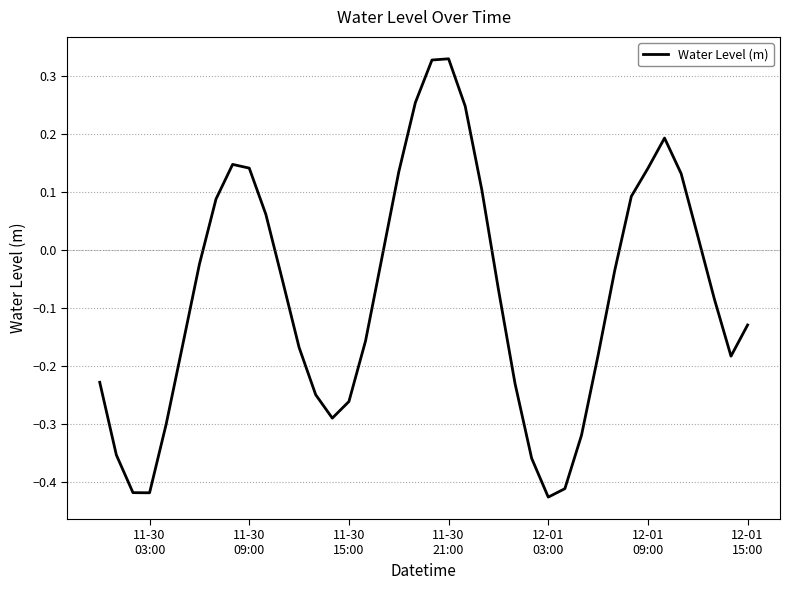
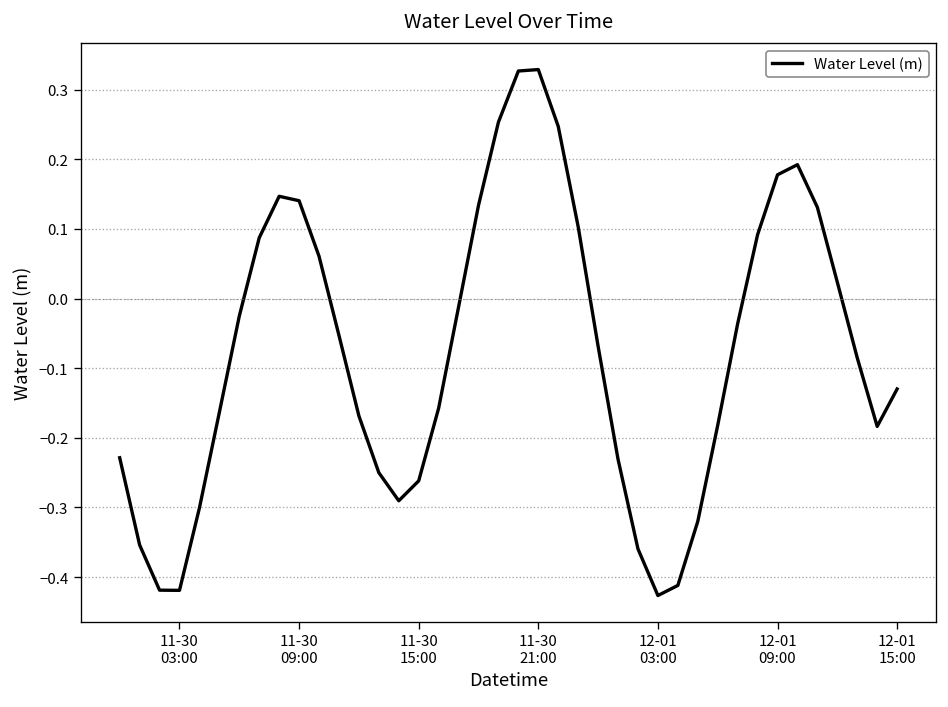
  {
    "11-30 03:00": -0.42,
    "11-30 09:00": 0.14,
    "11-30 15:00": -0.26,
    "11-30 21:00": 0.33,
    "12-01 03:00": -0.43,
-   "12-01 09:00": 0.14,
+   "12-01 09:00": 0.18,
    "12-01 15:00": -0.13
  }
